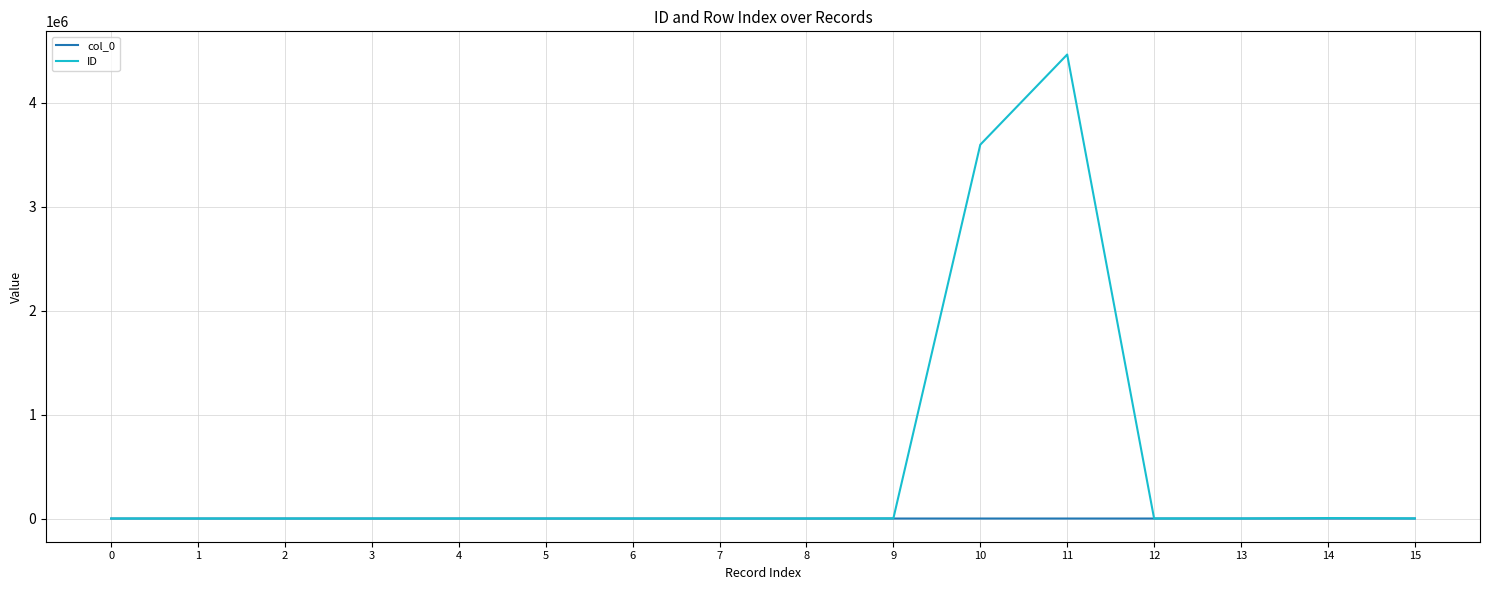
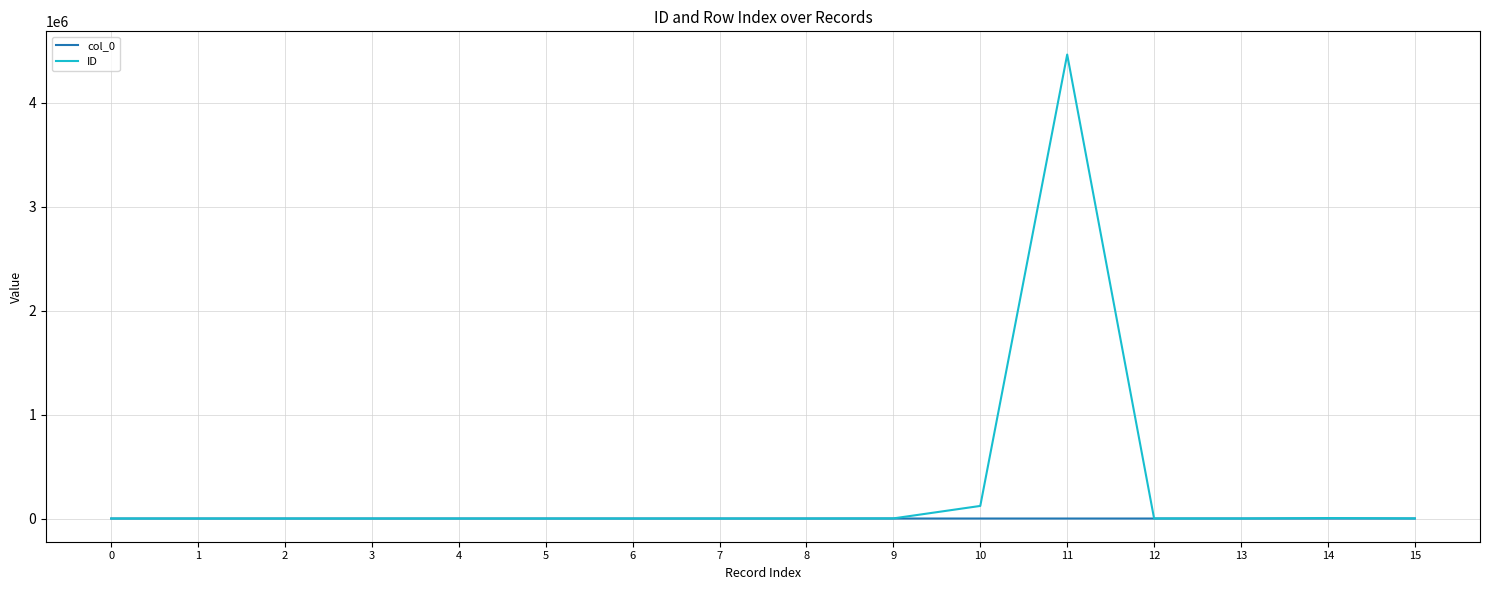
  {
    "col_0": {
      "10": 0,
      "11": 0
    },
    "ID": {
-     "10": 3600000,
+     "10": 120000,
      "11": 4470000
    }
  }
